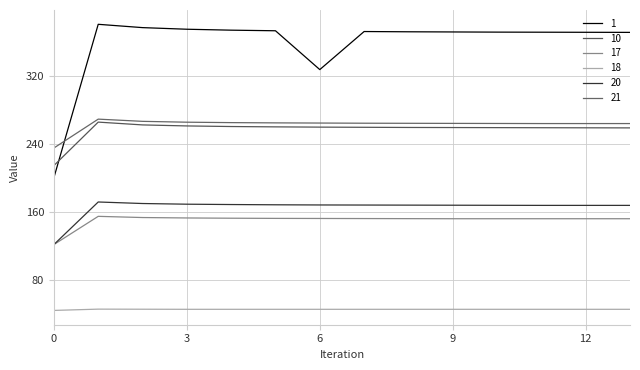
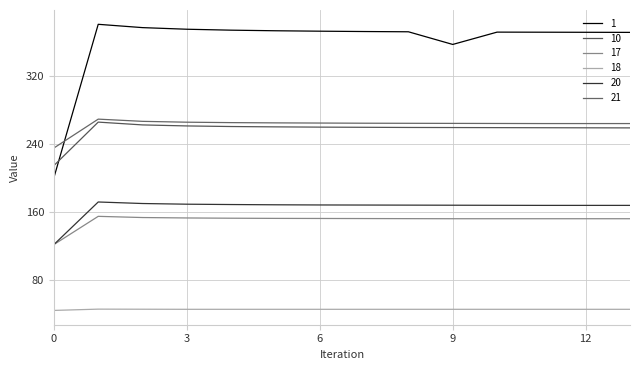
  {
    "1": {
      "0": 200,
      "3": 380,
-     "6": 330,
-     "9": 370,
+     "6": 370,
+     "9": 360,
      "12": 370
    }
  }
